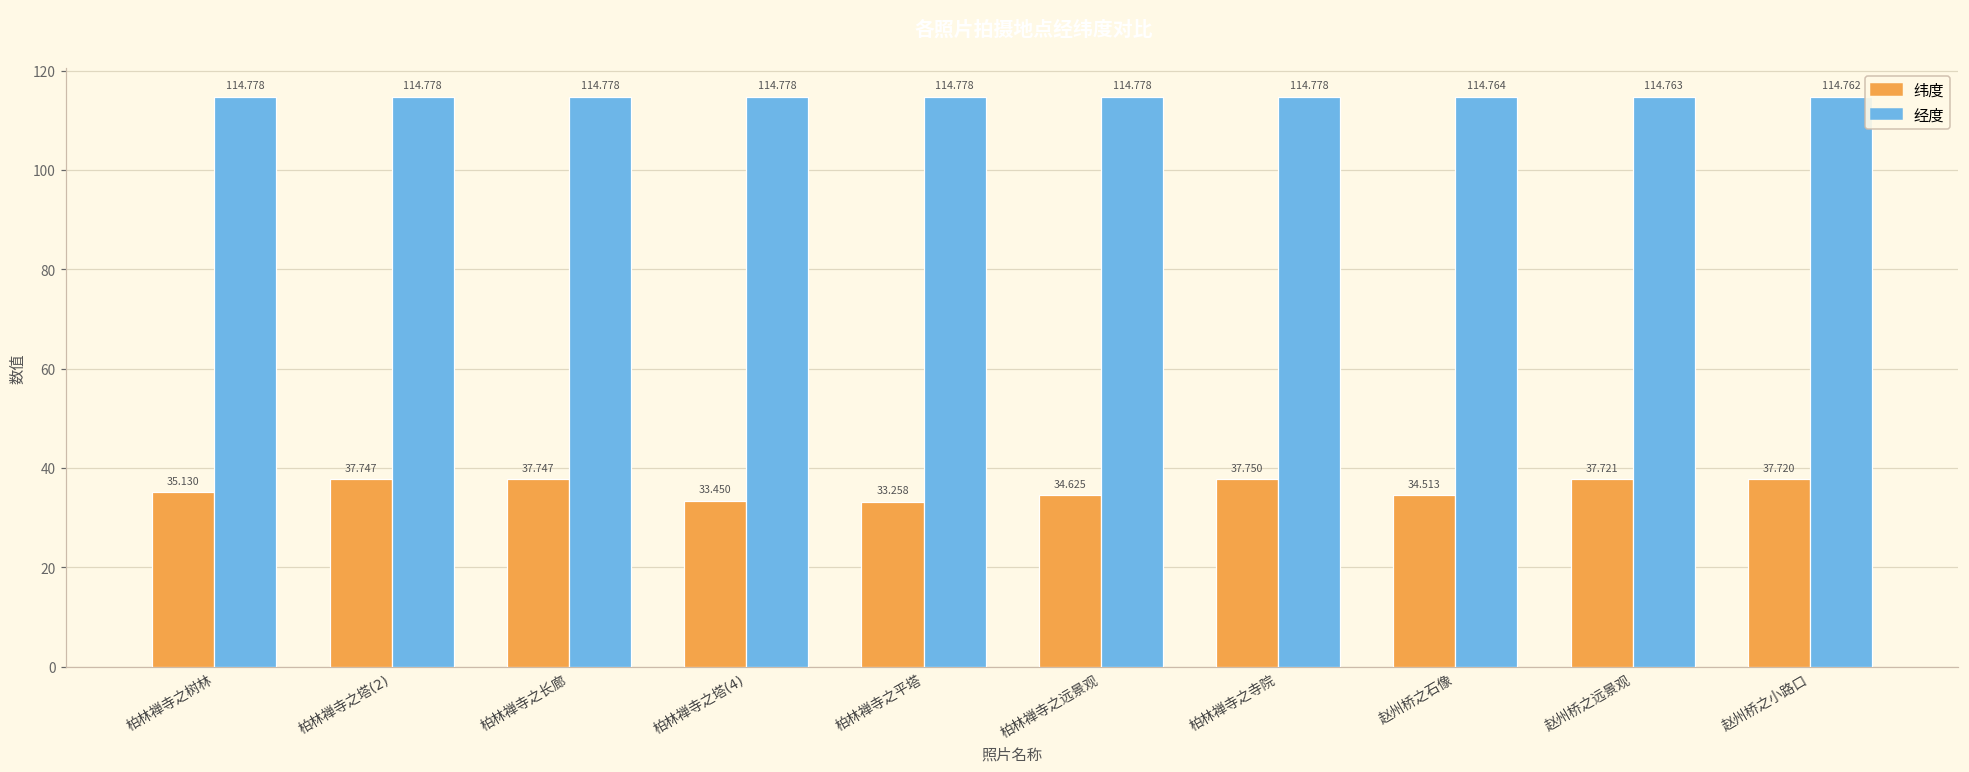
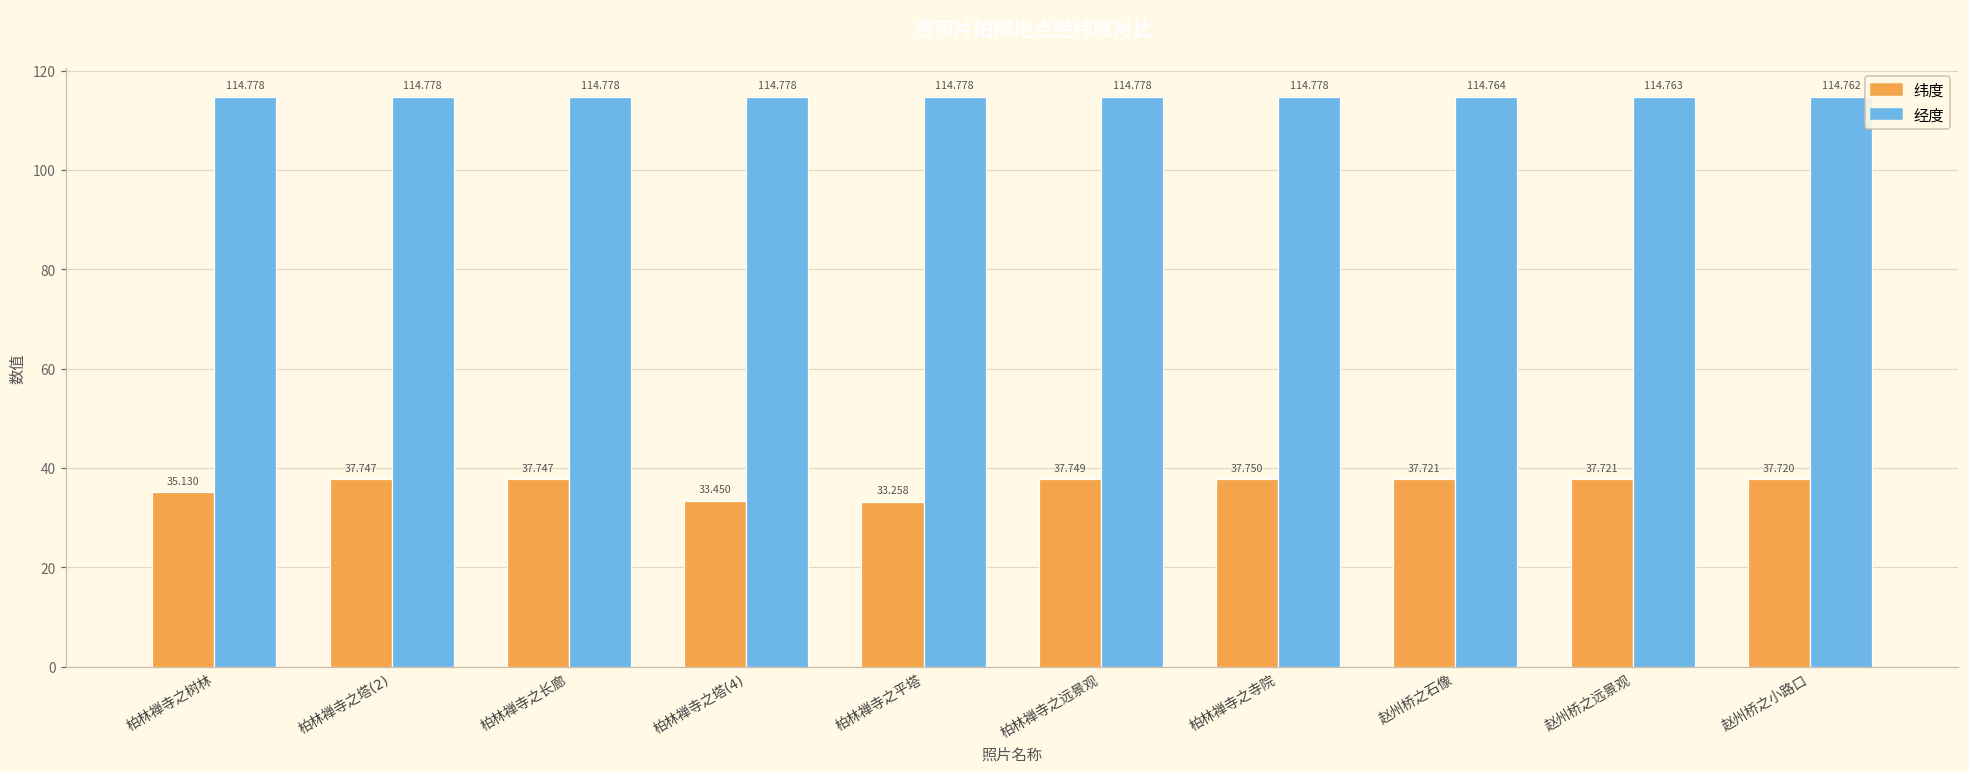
  {
    "纬度": {
      "柏林禅寺之树林": 35.130,
      "柏林禅寺之塔(2)": 37.747,
      "柏林禅寺之长廊": 37.747,
      "柏林禅寺之塔(4)": 33.450,
      "柏林禅寺之平塔": 33.258,
-     "柏林禅寺之远景观": 34.625,
+     "柏林禅寺之远景观": 37.749,
      "柏林禅寺之寺院": 37.750,
-     "赵州桥之石像": 34.513,
+     "赵州桥之石像": 37.721,
      "赵州桥之远景观": 37.721,
      "赵州桥之小路口": 37.720
    },
    "经度": {
      "柏林禅寺之树林": 114.778,
      "柏林禅寺之塔(2)": 114.778,
      "柏林禅寺之长廊": 114.778,
      "柏林禅寺之塔(4)": 114.778,
      "柏林禅寺之平塔": 114.778,
      "柏林禅寺之远景观": 114.778,
      "柏林禅寺之寺院": 114.778,
      "赵州桥之石像": 114.764,
      "赵州桥之远景观": 114.763,
      "赵州桥之小路口": 114.762
    }
  }
